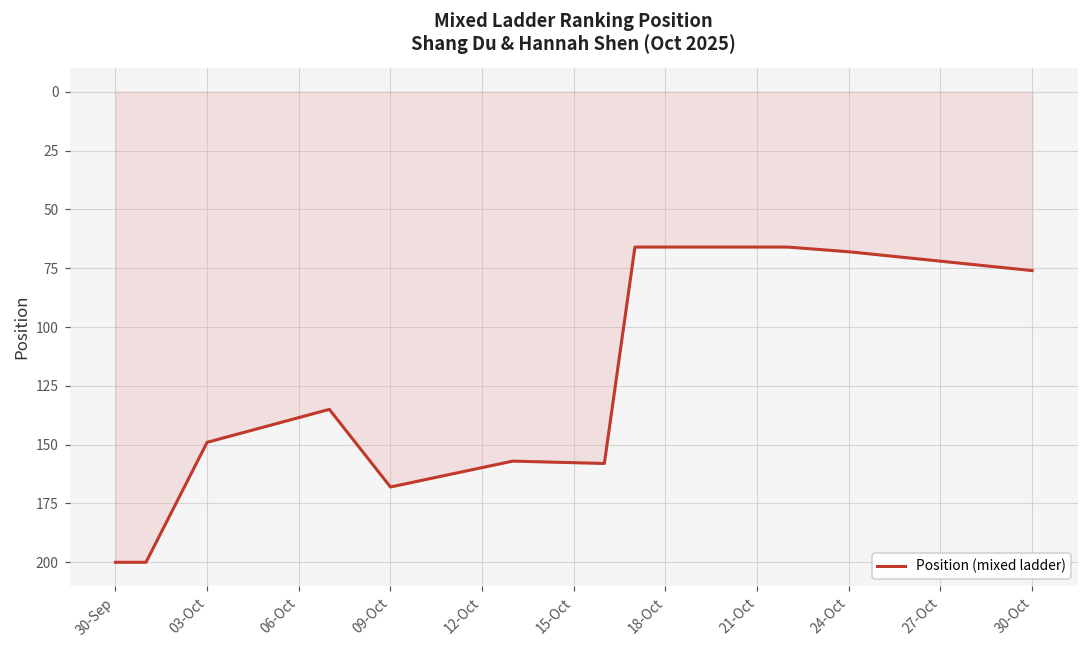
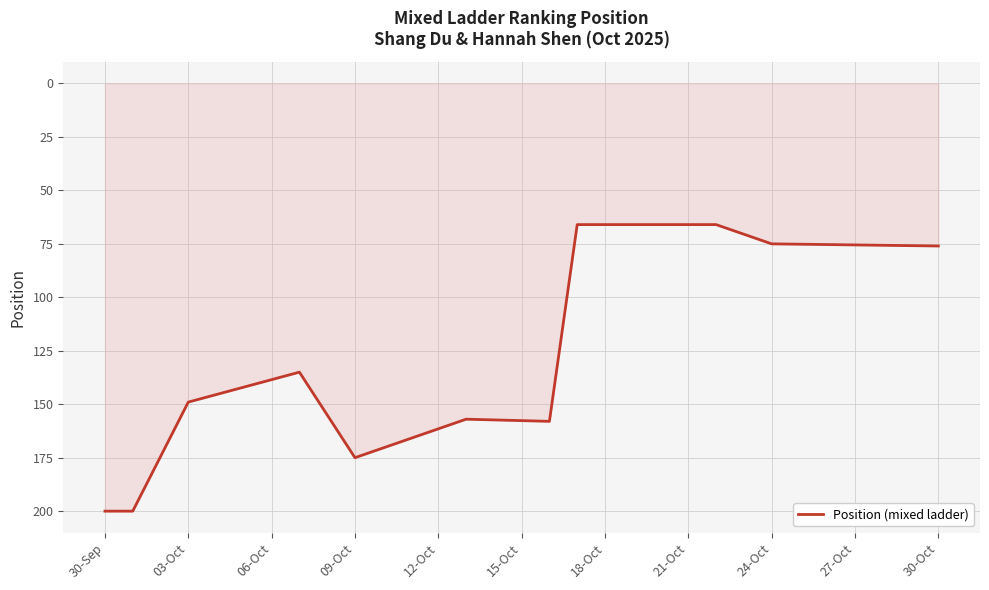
  {
    "30-Sep": 200,
    "03-Oct": 149,
-   "09-Oct": 168,
+   "09-Oct": 175,
    "21-Oct": 66,
-   "24-Oct": 68,
+   "24-Oct": 75,
    "30-Oct": 76
  }
